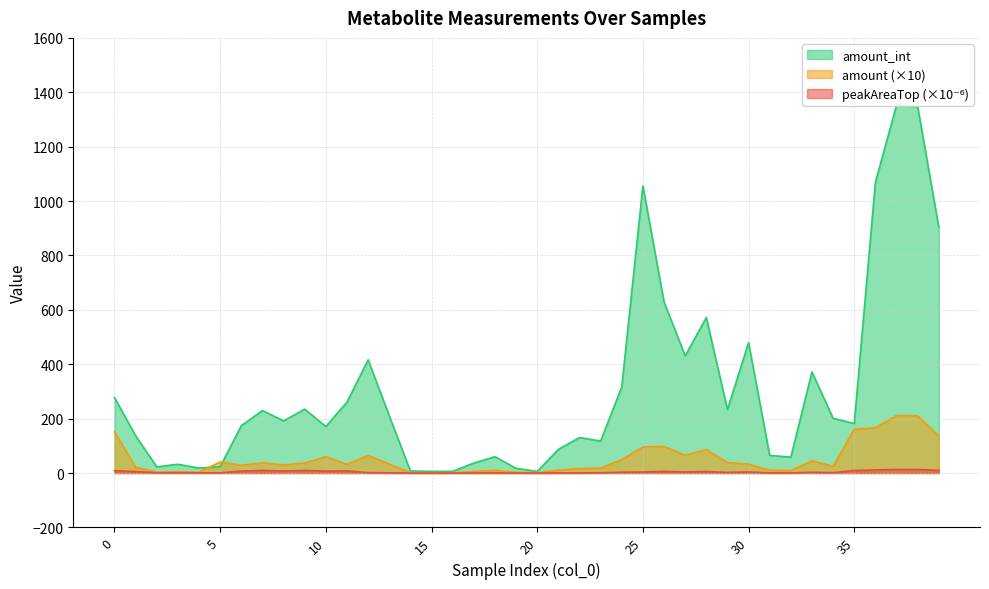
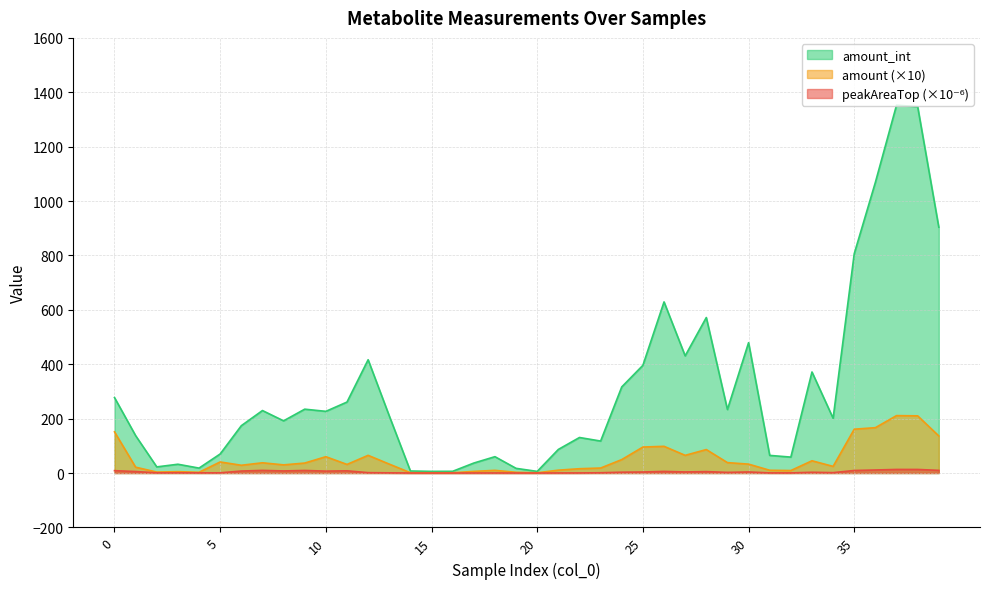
  {
    "amount_int": {
      "0": 280,
-     "5": 20,
-     "10": 170,
-     "25": 1060,
+     "5": 70,
+     "10": 230,
+     "25": 400,
      "30": 480,
-     "35": 180
+     "35": 810
    },
    "amount (×10)": {
      "0": 150,
      "5": 40,
      "10": 60,
      "25": 100,
      "30": 30,
      "35": 160
    },
    "peakAreaTop (×10⁻⁶)": {
      "0": 10,
      "5": 0,
      "10": 10,
      "25": 0,
      "30": 0,
      "35": 10
    }
  }
